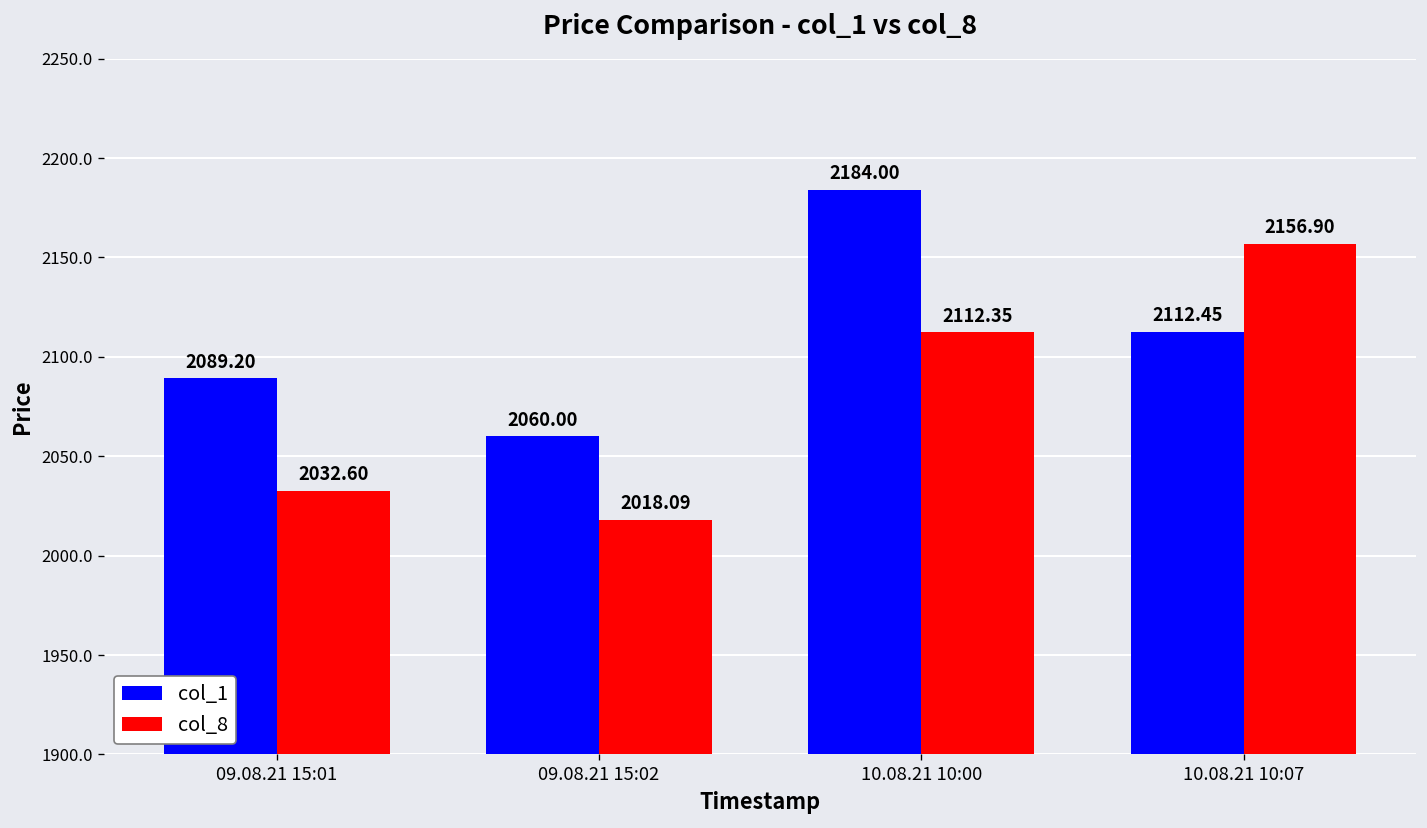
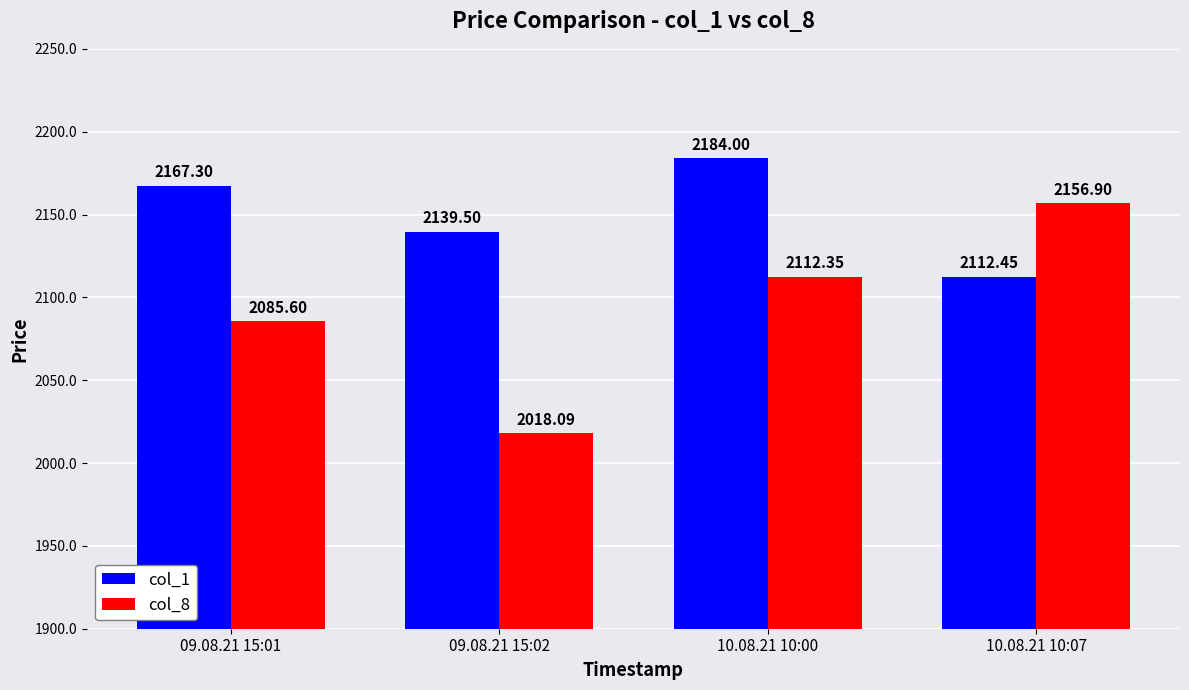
  {
    "col_1": {
-     "09.08.21 15:01": 2089.20,
-     "09.08.21 15:02": 2060.00,
+     "09.08.21 15:01": 2167.30,
+     "09.08.21 15:02": 2139.50,
      "10.08.21 10:00": 2184.00,
      "10.08.21 10:07": 2112.45
    },
    "col_8": {
-     "09.08.21 15:01": 2032.60,
+     "09.08.21 15:01": 2085.60,
      "09.08.21 15:02": 2018.09,
      "10.08.21 10:00": 2112.35,
      "10.08.21 10:07": 2156.90
    }
  }
